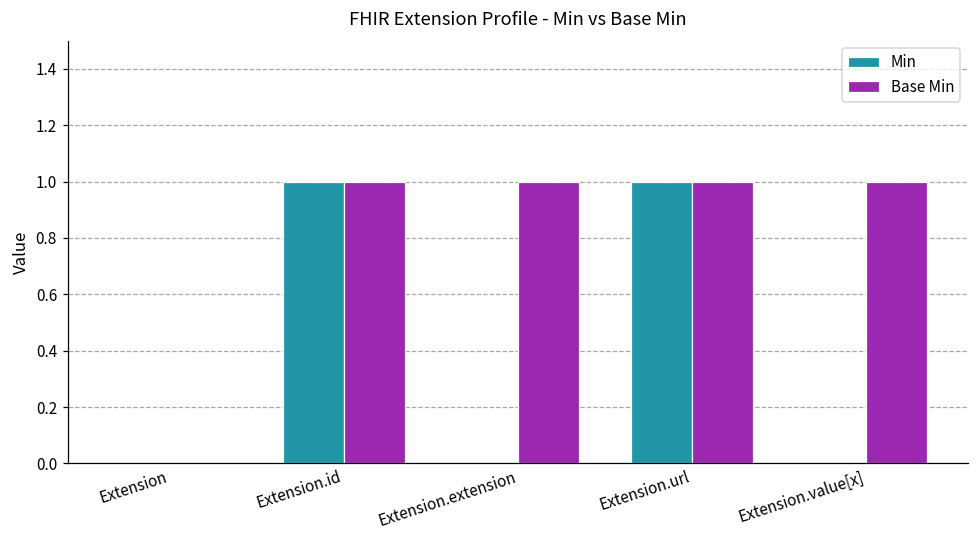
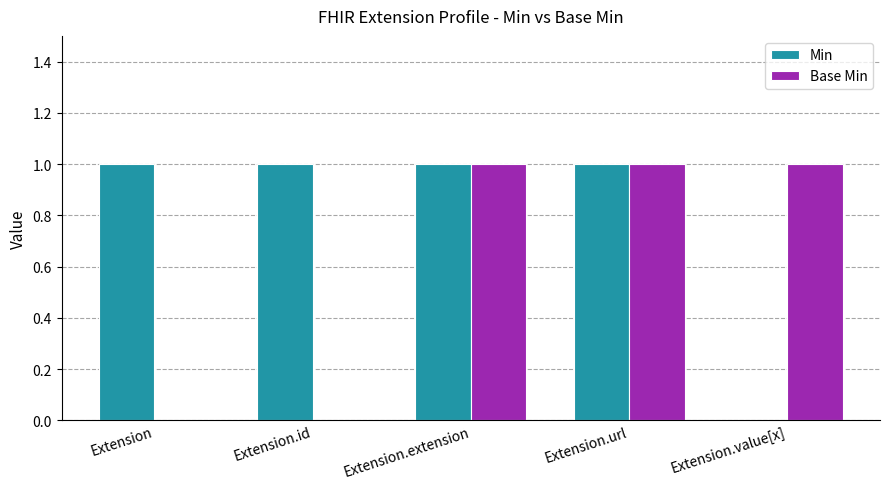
  {
    "Min": {
-     "Extension": 0,
+     "Extension": 1,
      "Extension.id": 1,
-     "Extension.extension": 0,
+     "Extension.extension": 1,
      "Extension.url": 1,
      "Extension.value[x]": 0
    },
    "Base Min": {
      "Extension": 0,
-     "Extension.id": 1,
+     "Extension.id": 0,
      "Extension.extension": 1,
      "Extension.url": 1,
      "Extension.value[x]": 1
    }
  }
